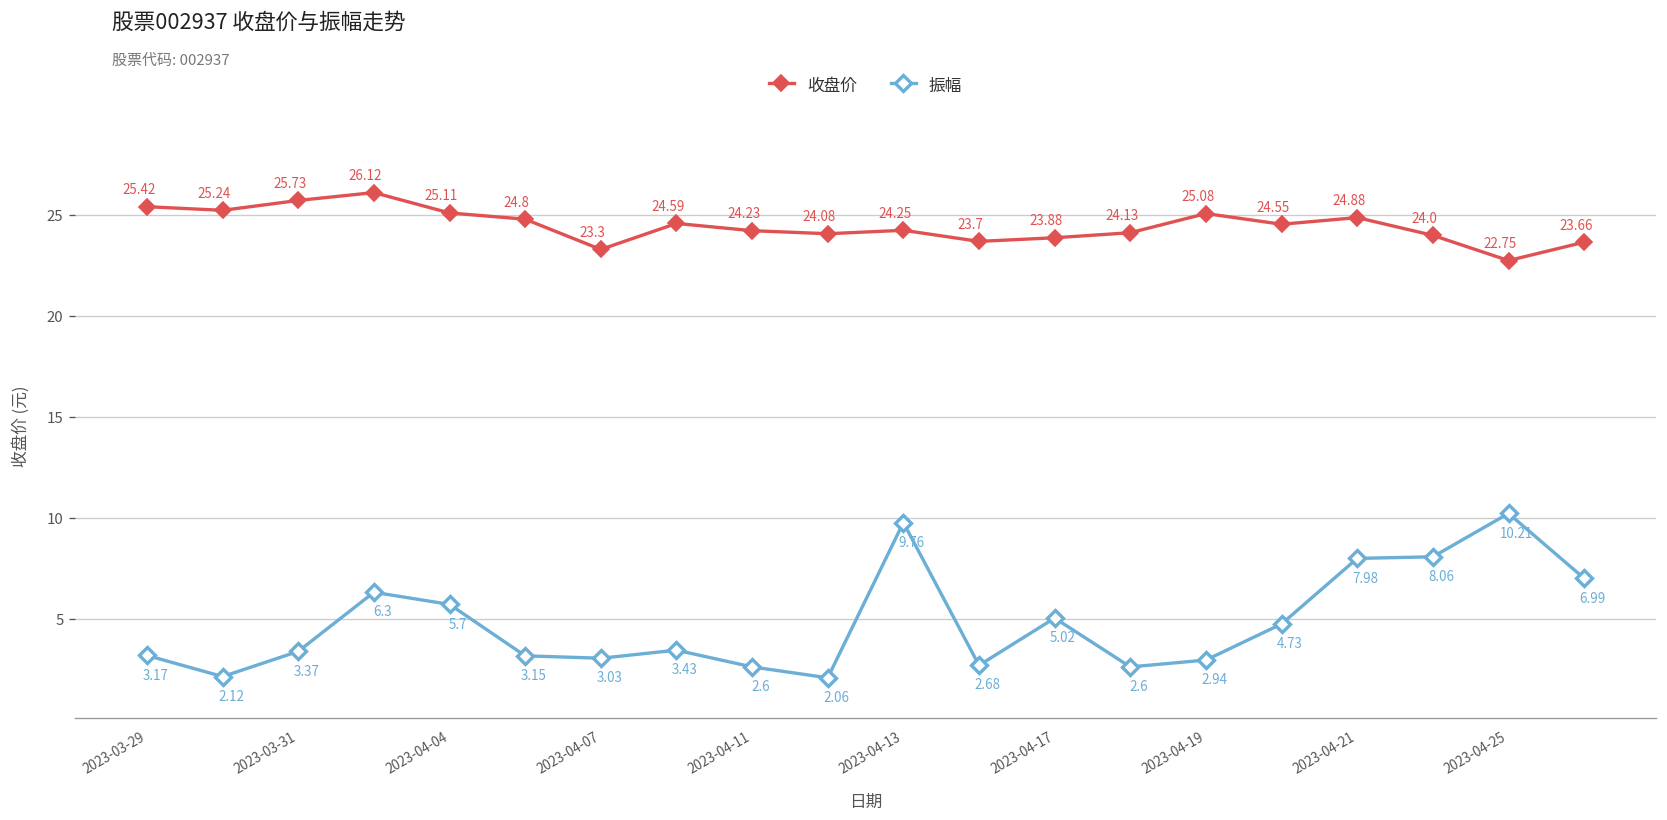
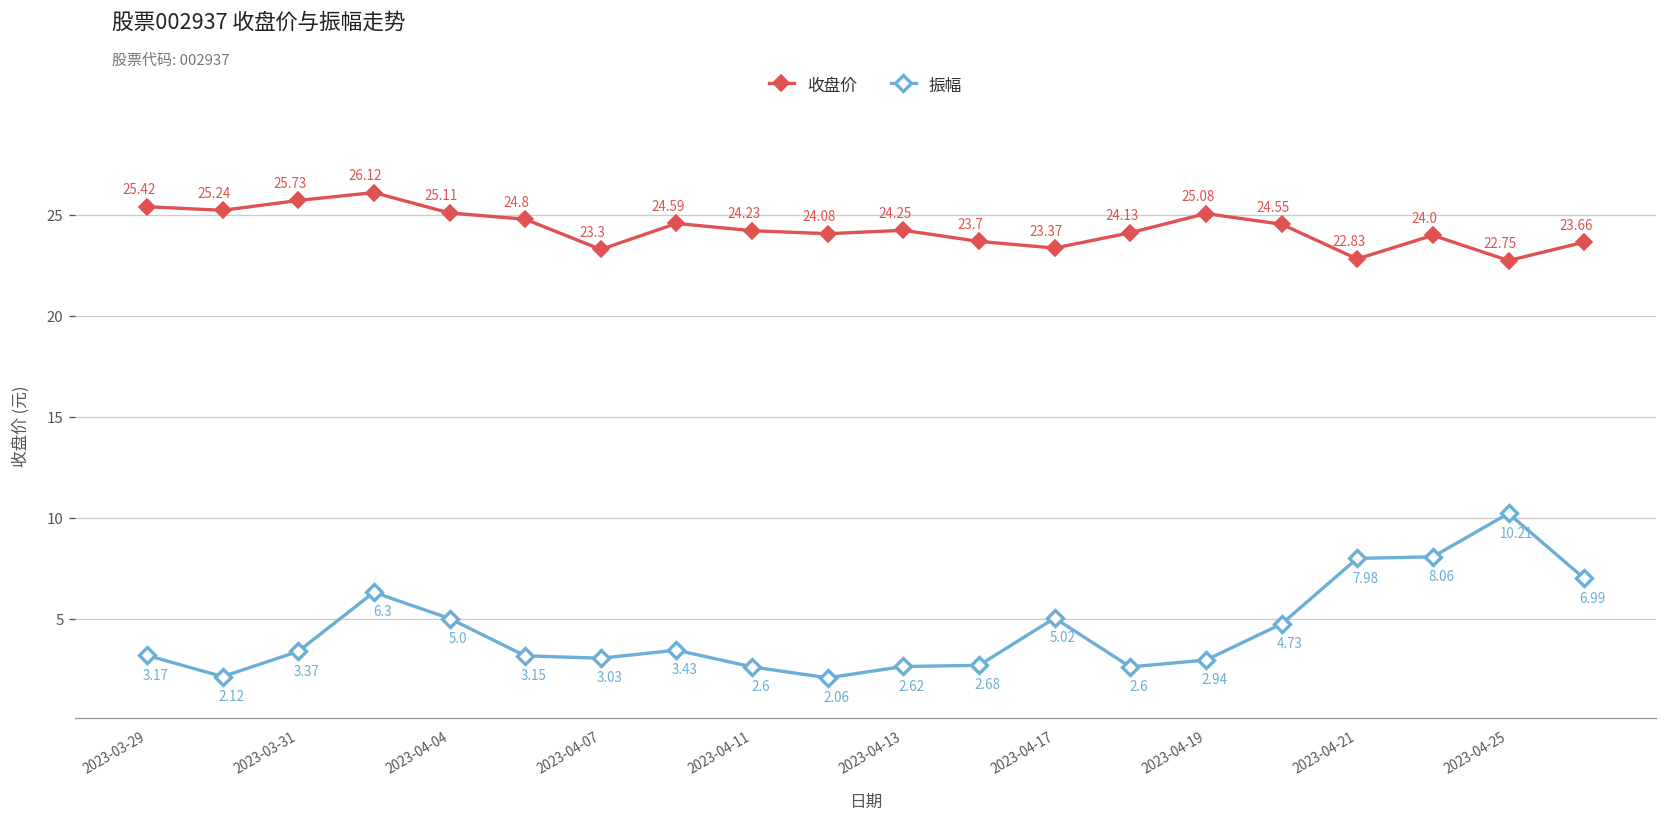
  {
    "收盘价": {
      "2023-03-29": 25.42,
      "2023-03-31": 25.73,
      "2023-04-04": 25.11,
      "2023-04-07": 23.3,
      "2023-04-11": 24.23,
      "2023-04-13": 24.25,
-     "2023-04-17": 23.88,
+     "2023-04-17": 23.37,
      "2023-04-19": 25.08,
-     "2023-04-21": 24.88,
+     "2023-04-21": 22.83,
      "2023-04-25": 22.75
    },
    "振幅": {
      "2023-03-29": 3.17,
      "2023-03-31": 3.37,
-     "2023-04-04": 5.7,
+     "2023-04-04": 5.0,
      "2023-04-07": 3.03,
      "2023-04-11": 2.6,
-     "2023-04-13": 9.76,
+     "2023-04-13": 2.62,
      "2023-04-17": 5.02,
      "2023-04-19": 2.94,
      "2023-04-21": 7.98,
      "2023-04-25": 10.21
    }
  }
